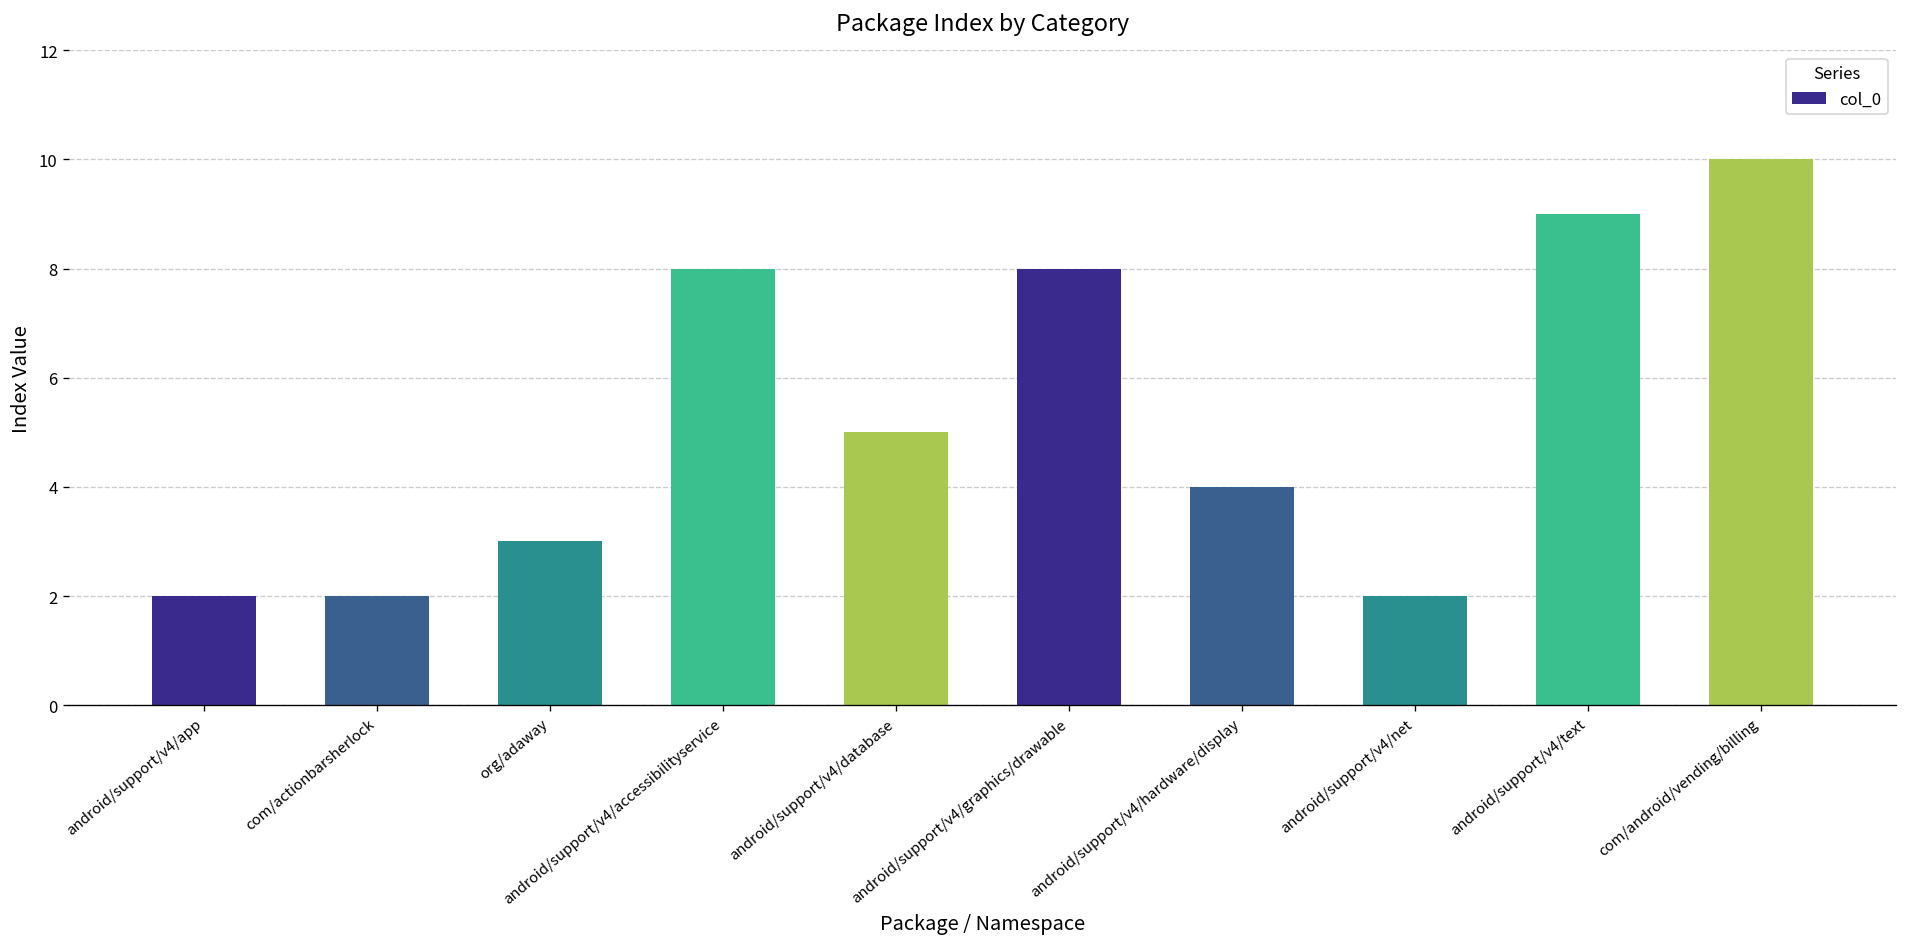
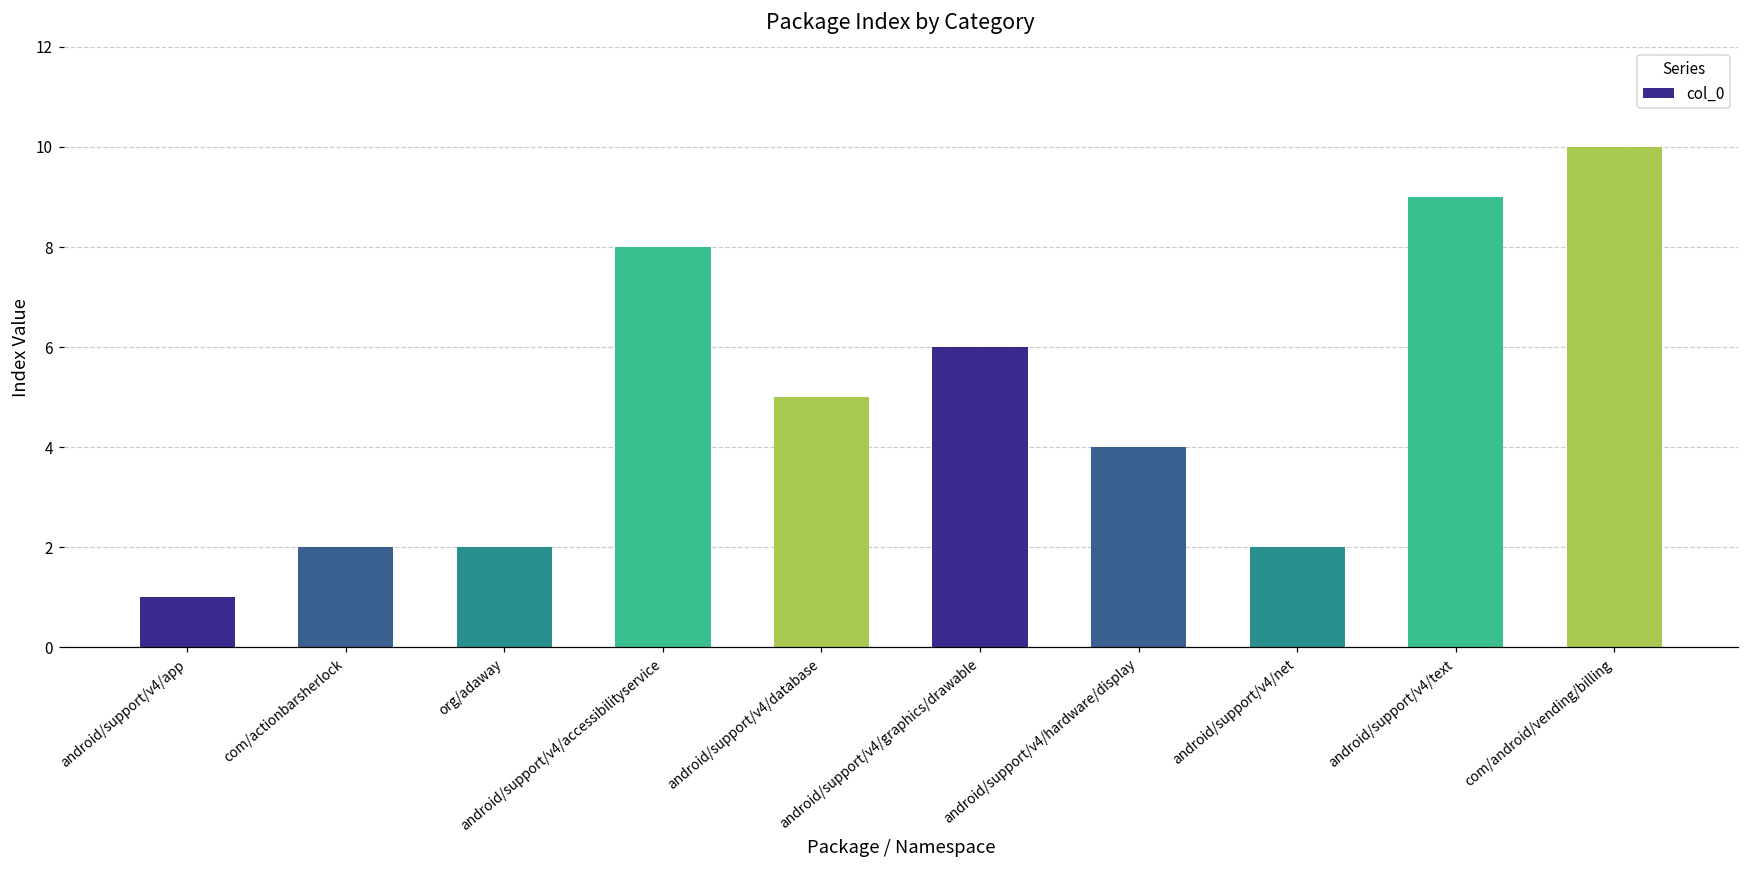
  {
-   "android/support/v4/app": 2,
+   "android/support/v4/app": 1,
    "com/actionbarsherlock": 2,
-   "org/adaway": 3,
+   "org/adaway": 2,
    "android/support/v4/accessibilityservice": 8,
    "android/support/v4/database": 5,
-   "android/support/v4/graphics/drawable": 8,
+   "android/support/v4/graphics/drawable": 6,
    "android/support/v4/hardware/display": 4,
    "android/support/v4/net": 2,
    "android/support/v4/text": 9,
    "com/android/vending/billing": 10
  }
